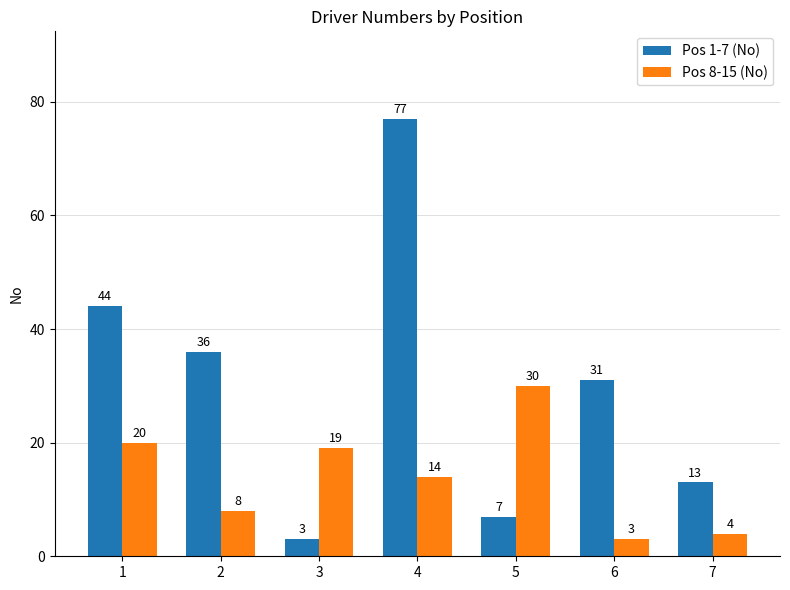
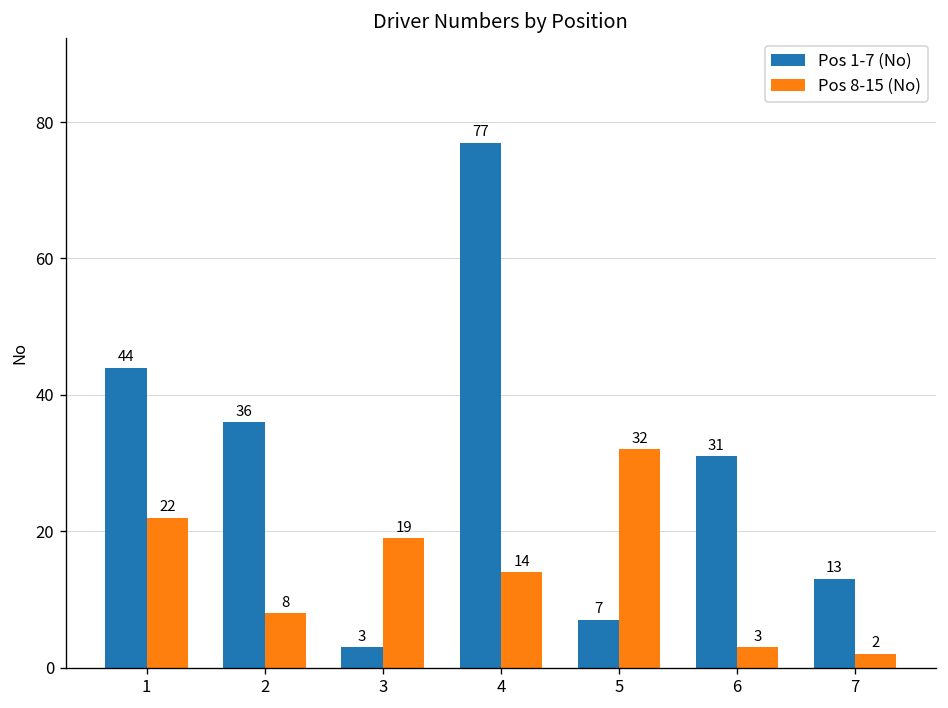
  {
    "Pos 1-7 (No)": {
      "1": 44,
      "2": 36,
      "3": 3,
      "4": 77,
      "5": 7,
      "6": 31,
      "7": 13
    },
    "Pos 8-15 (No)": {
-     "1": 20,
+     "1": 22,
      "2": 8,
      "3": 19,
      "4": 14,
-     "5": 30,
+     "5": 32,
      "6": 3,
-     "7": 4
+     "7": 2
    }
  }
